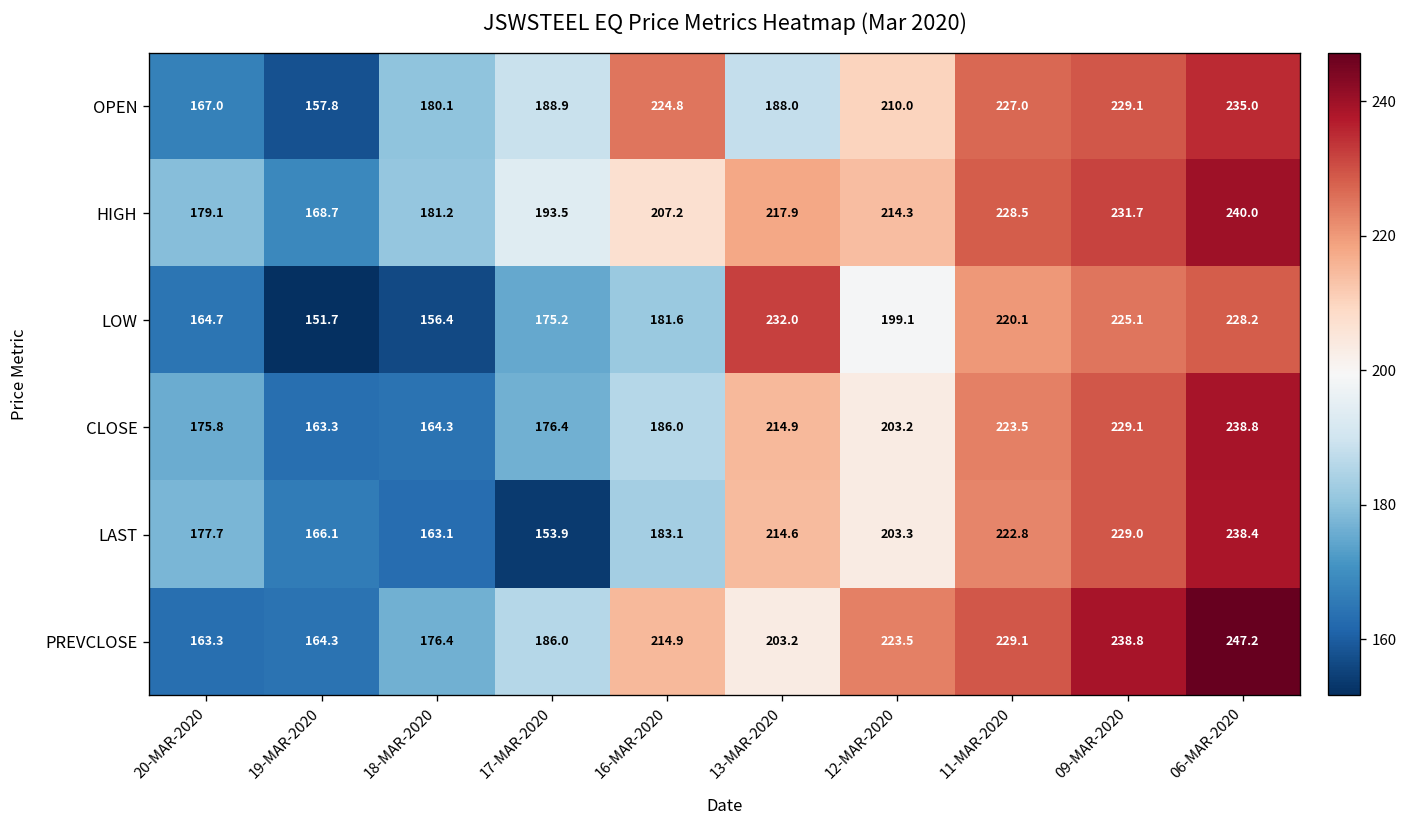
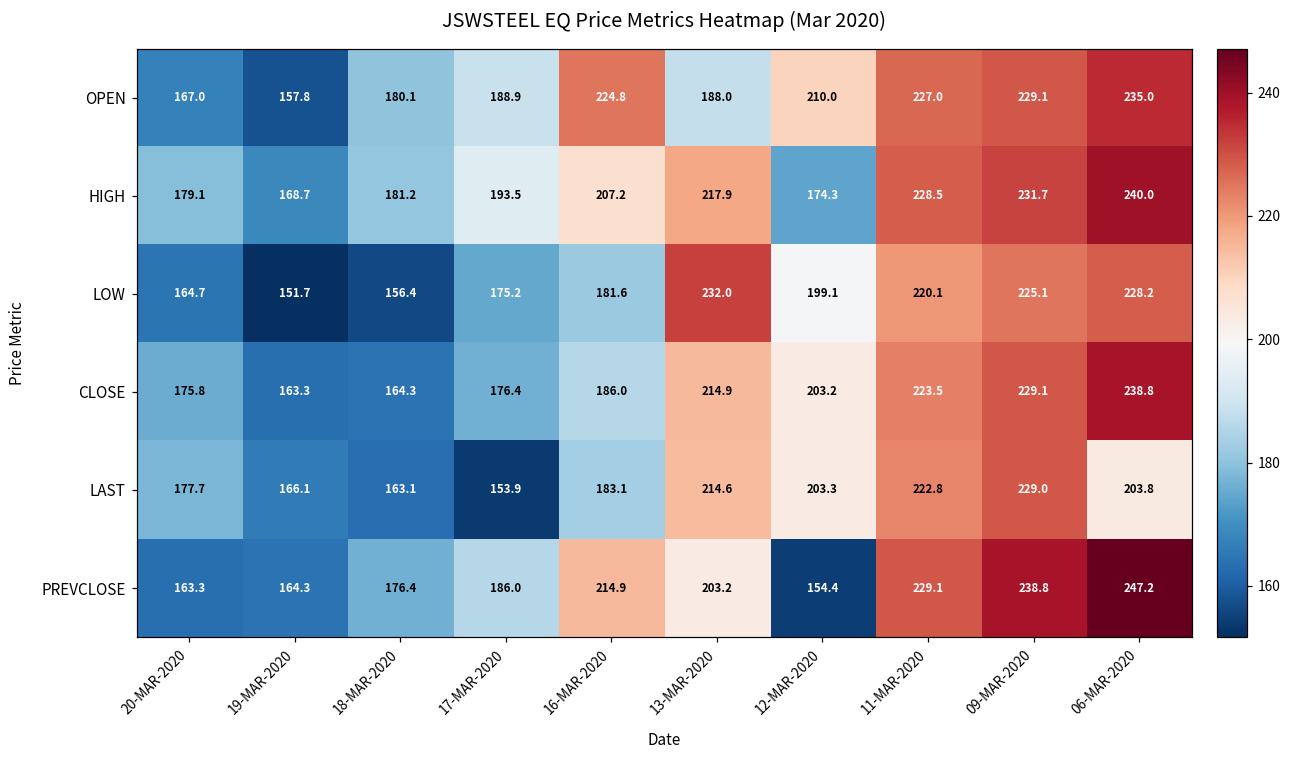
  {
    "OPEN": {
      "20-MAR-2020": 167.0,
      "19-MAR-2020": 157.8,
      "18-MAR-2020": 180.1,
      "17-MAR-2020": 188.9,
      "16-MAR-2020": 224.8,
      "13-MAR-2020": 188.0,
      "12-MAR-2020": 210.0,
      "11-MAR-2020": 227.0,
      "09-MAR-2020": 229.1,
      "06-MAR-2020": 235.0
    },
    "HIGH": {
      "20-MAR-2020": 179.1,
      "19-MAR-2020": 168.7,
      "18-MAR-2020": 181.2,
      "17-MAR-2020": 193.5,
      "16-MAR-2020": 207.2,
      "13-MAR-2020": 217.9,
-     "12-MAR-2020": 214.3,
+     "12-MAR-2020": 174.3,
      "11-MAR-2020": 228.5,
      "09-MAR-2020": 231.7,
      "06-MAR-2020": 240.0
    },
    "LOW": {
      "20-MAR-2020": 164.7,
      "19-MAR-2020": 151.7,
      "18-MAR-2020": 156.4,
      "17-MAR-2020": 175.2,
      "16-MAR-2020": 181.6,
      "13-MAR-2020": 232.0,
      "12-MAR-2020": 199.1,
      "11-MAR-2020": 220.1,
      "09-MAR-2020": 225.1,
      "06-MAR-2020": 228.2
    },
    "CLOSE": {
      "20-MAR-2020": 175.8,
      "19-MAR-2020": 163.3,
      "18-MAR-2020": 164.3,
      "17-MAR-2020": 176.4,
      "16-MAR-2020": 186.0,
      "13-MAR-2020": 214.9,
      "12-MAR-2020": 203.2,
      "11-MAR-2020": 223.5,
      "09-MAR-2020": 229.1,
      "06-MAR-2020": 238.8
    },
    "LAST": {
      "20-MAR-2020": 177.7,
      "19-MAR-2020": 166.1,
      "18-MAR-2020": 163.1,
      "17-MAR-2020": 153.9,
      "16-MAR-2020": 183.1,
      "13-MAR-2020": 214.6,
      "12-MAR-2020": 203.3,
      "11-MAR-2020": 222.8,
      "09-MAR-2020": 229.0,
-     "06-MAR-2020": 238.4
+     "06-MAR-2020": 203.8
    },
    "PREVCLOSE": {
      "20-MAR-2020": 163.3,
      "19-MAR-2020": 164.3,
      "18-MAR-2020": 176.4,
      "17-MAR-2020": 186.0,
      "16-MAR-2020": 214.9,
      "13-MAR-2020": 203.2,
-     "12-MAR-2020": 223.5,
+     "12-MAR-2020": 154.4,
      "11-MAR-2020": 229.1,
      "09-MAR-2020": 238.8,
      "06-MAR-2020": 247.2
    }
  }
